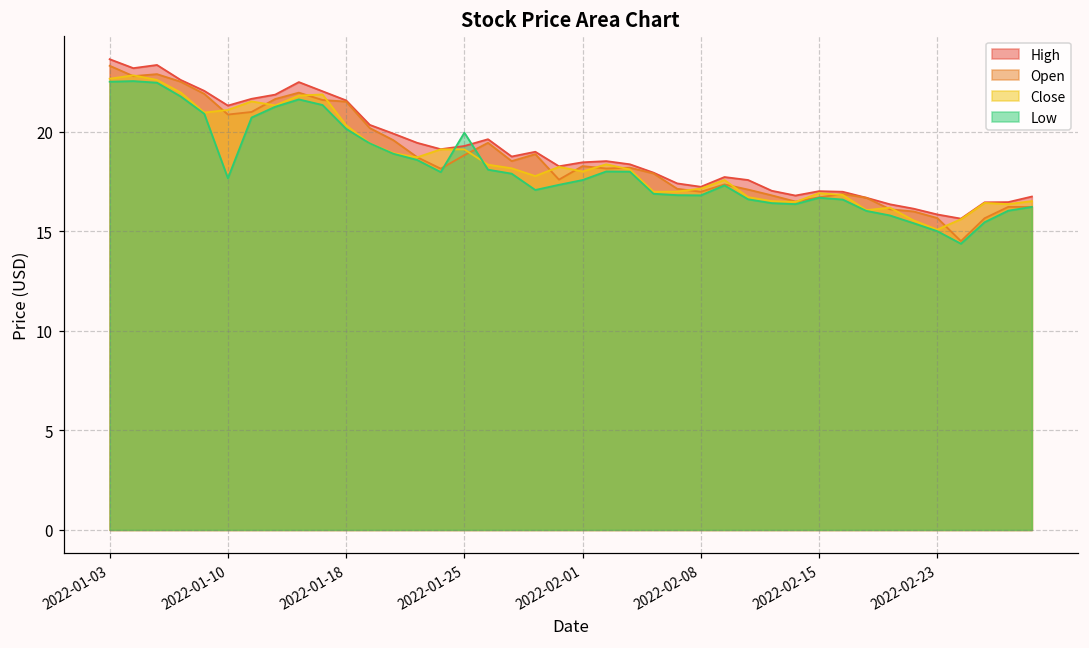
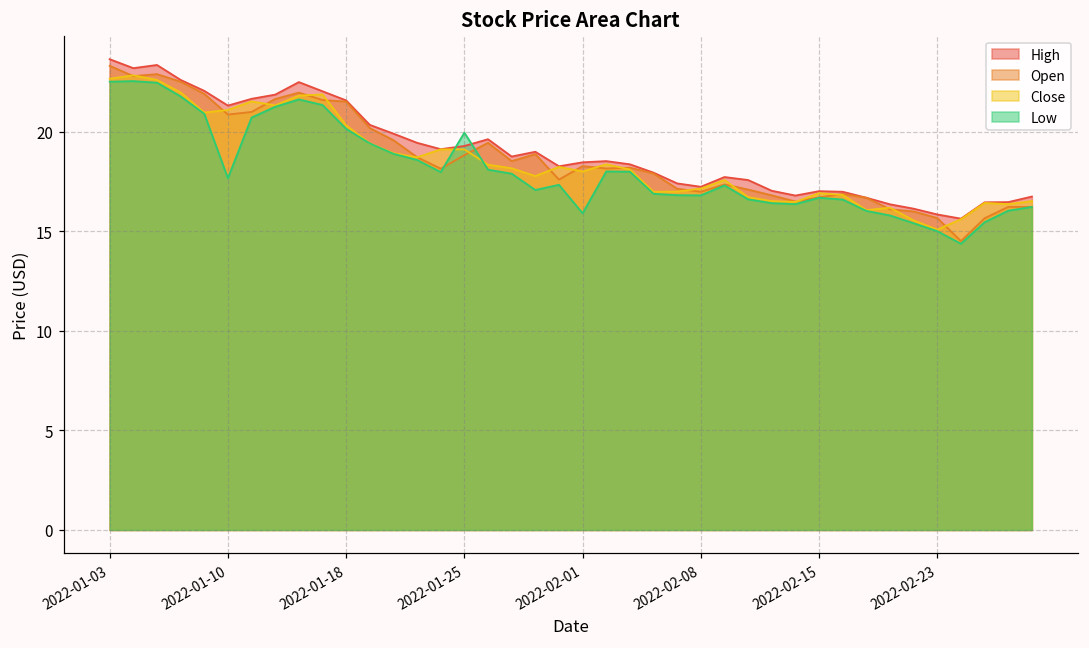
  {
    "Low": {
      "2022-01-03": 22.5,
      "2022-01-10": 17.7,
      "2022-01-18": 20.1,
      "2022-01-25": 20.0,
-     "2022-02-01": 17.6,
+     "2022-02-01": 15.9,
      "2022-02-08": 16.8
    }
  }
